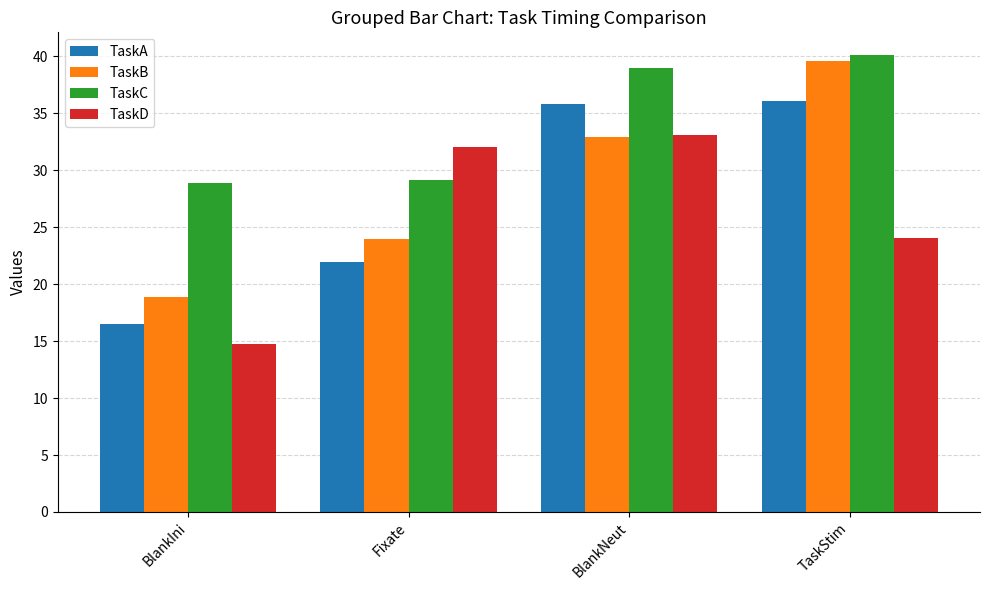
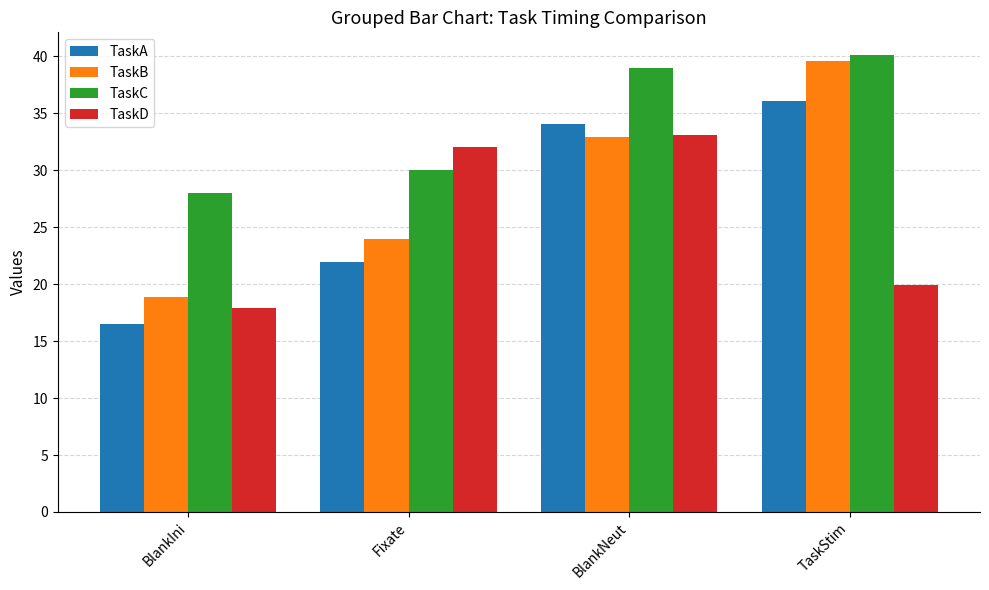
  {
    "TaskA": {
      "BlankIni": 16.5,
      "Fixate": 22.0,
-     "BlankNeut": 35.8,
+     "BlankNeut": 34.1,
      "TaskStim": 36.1
    },
    "TaskB": {
      "BlankIni": 18.9,
      "Fixate": 24.0,
      "BlankNeut": 32.9,
      "TaskStim": 39.6
    },
    "TaskC": {
-     "BlankIni": 28.8,
-     "Fixate": 29.1,
+     "BlankIni": 28.0,
+     "Fixate": 30.1,
      "BlankNeut": 39.0,
      "TaskStim": 40.1
    },
    "TaskD": {
-     "BlankIni": 14.7,
+     "BlankIni": 17.9,
      "Fixate": 32.1,
      "BlankNeut": 33.1,
-     "TaskStim": 24.1
+     "TaskStim": 20.0
    }
  }
